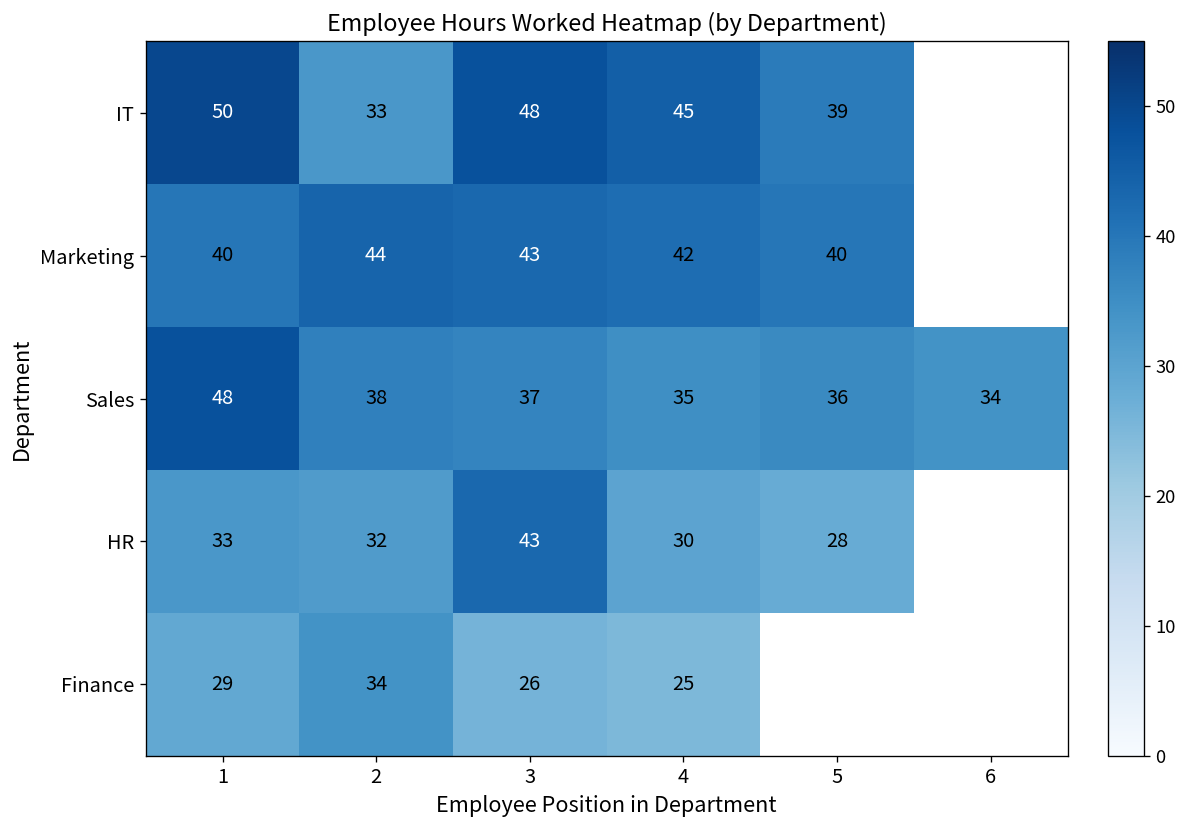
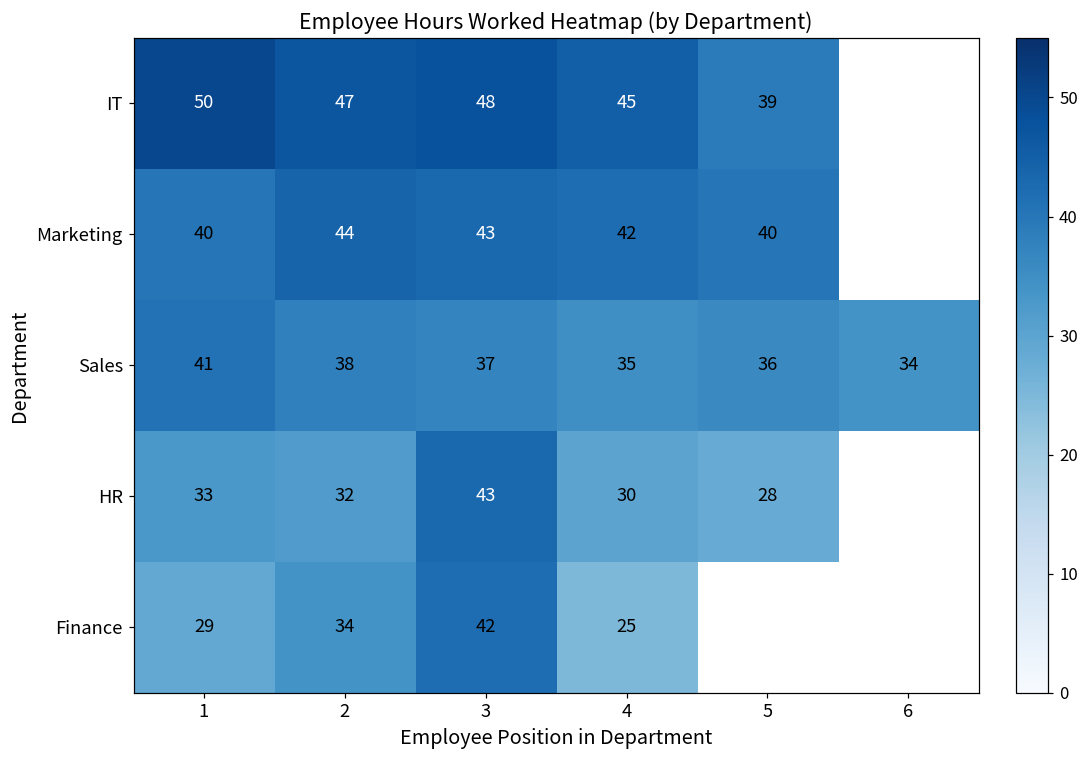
  {
    "IT": {
      "1": 50,
-     "2": 33,
+     "2": 47,
      "3": 48,
      "4": 45,
      "5": 39
    },
    "Marketing": {
      "1": 40,
      "2": 44,
      "3": 43,
      "4": 42,
      "5": 40
    },
    "Sales": {
-     "1": 48,
+     "1": 41,
      "2": 38,
      "3": 37,
      "4": 35,
      "5": 36,
      "6": 34
    },
    "HR": {
      "1": 33,
      "2": 32,
      "3": 43,
      "4": 30,
      "5": 28
    },
    "Finance": {
      "1": 29,
      "2": 34,
-     "3": 26,
+     "3": 42,
      "4": 25
    }
  }
